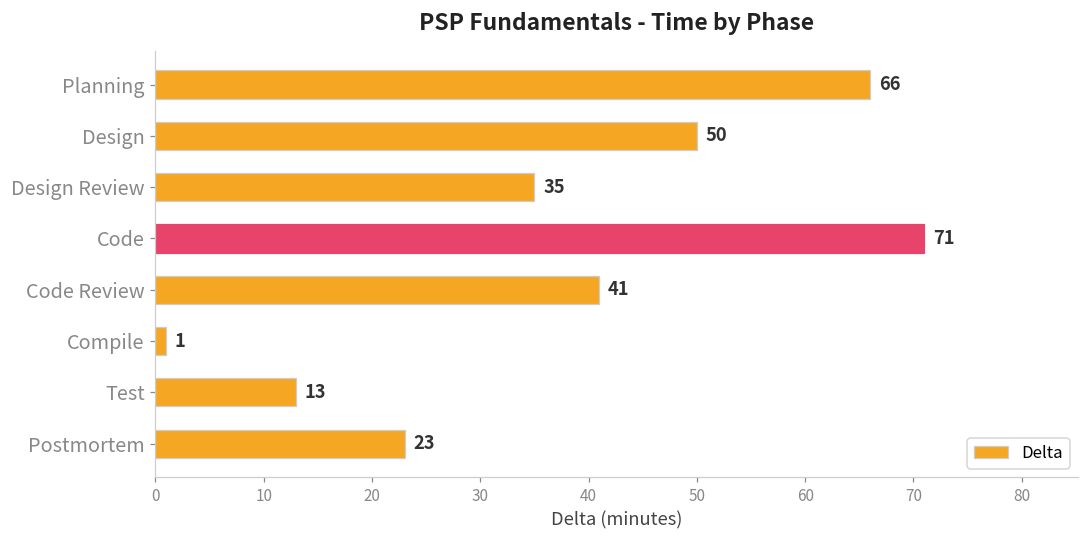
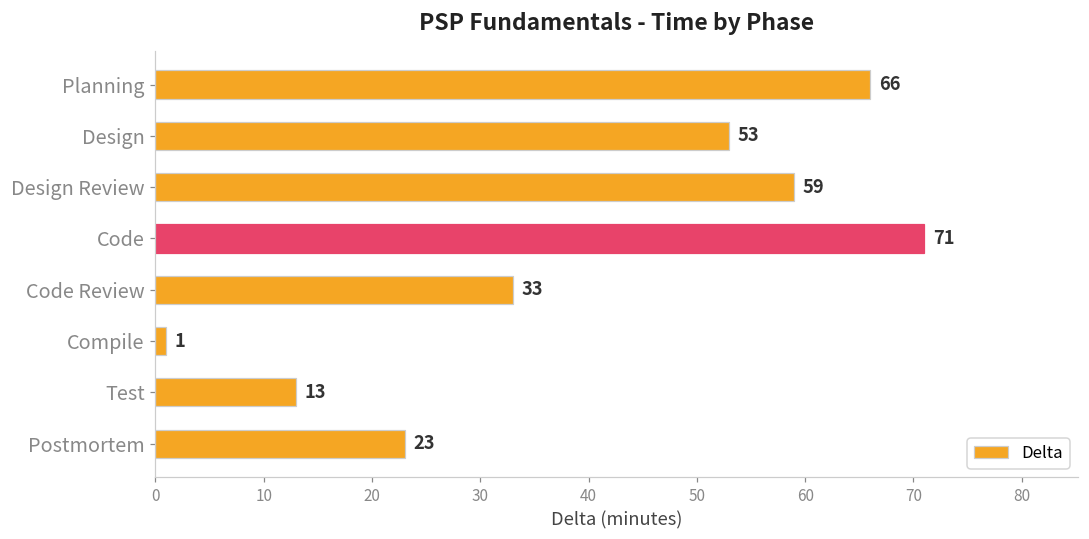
  {
    "Planning": 66,
-   "Design": 50,
-   "Design Review": 35,
+   "Design": 53,
+   "Design Review": 59,
    "Code": 71,
-   "Code Review": 41,
+   "Code Review": 33,
    "Compile": 1,
    "Test": 13,
    "Postmortem": 23
  }
